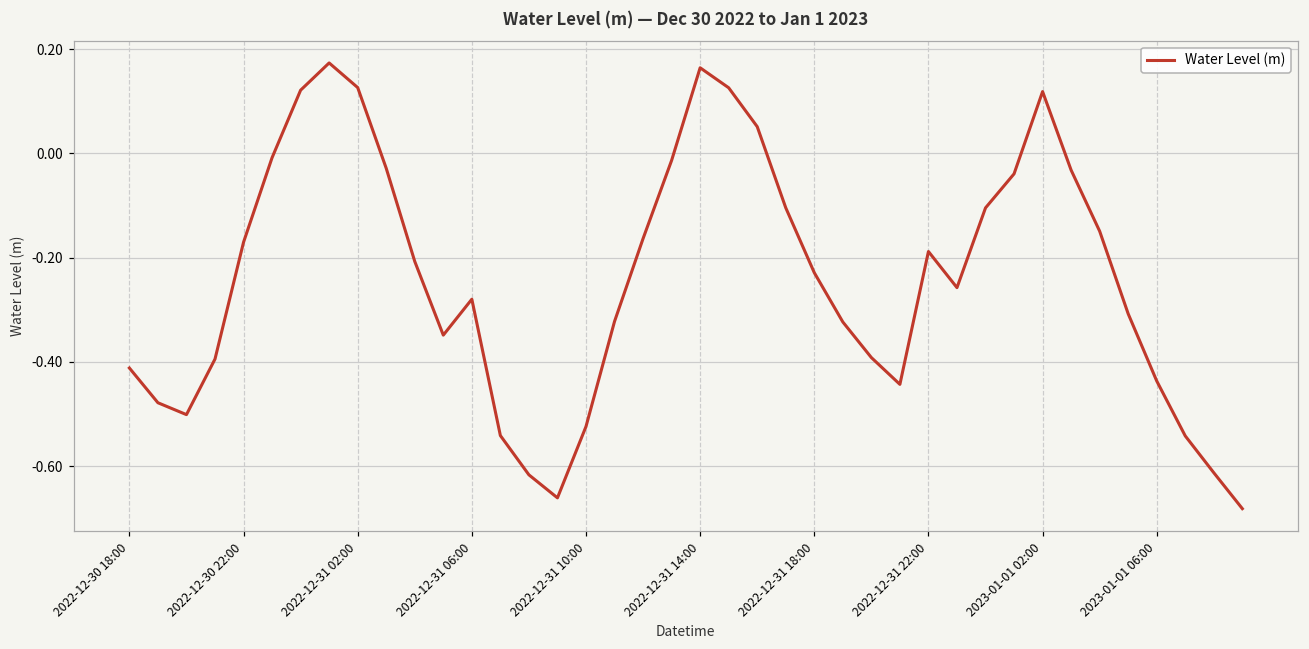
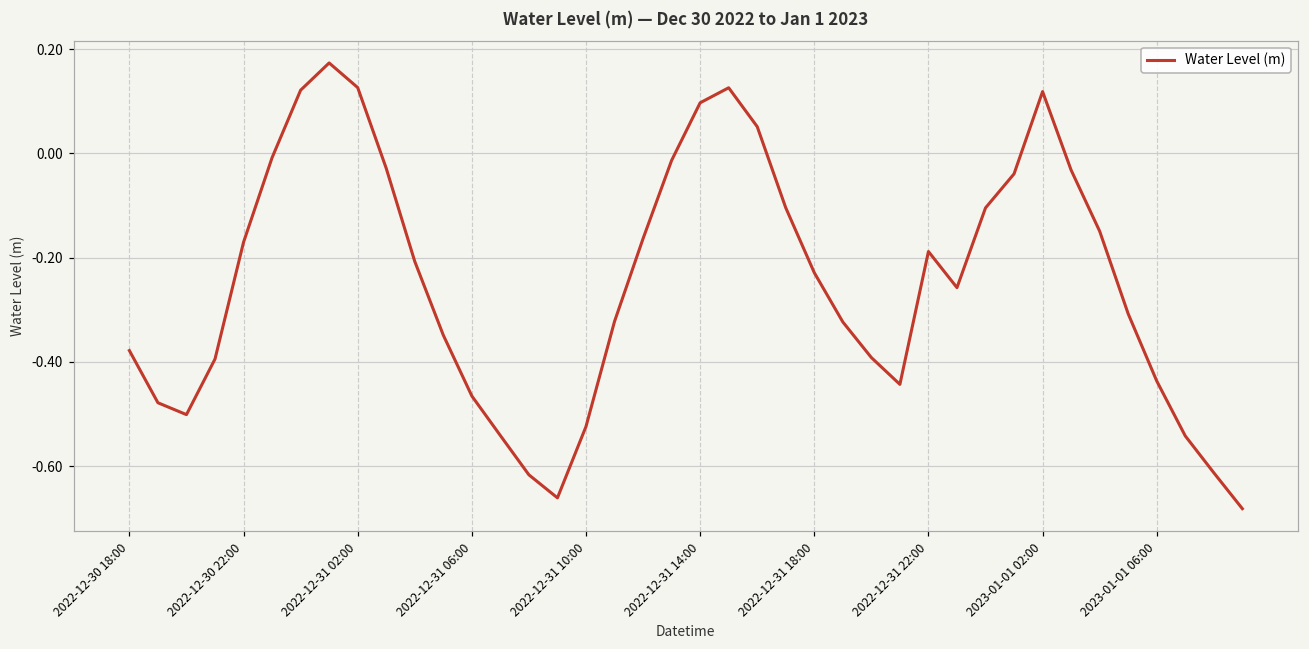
  {
-   "2022-12-30 18:00": -0.41,
+   "2022-12-30 18:00": -0.38,
    "2022-12-30 22:00": -0.17,
    "2022-12-31 02:00": 0.13,
-   "2022-12-31 06:00": -0.28,
+   "2022-12-31 06:00": -0.47,
    "2022-12-31 10:00": -0.52,
-   "2022-12-31 14:00": 0.16,
+   "2022-12-31 14:00": 0.10,
    "2022-12-31 18:00": -0.23,
    "2022-12-31 22:00": -0.19,
    "2023-01-01 02:00": 0.12,
    "2023-01-01 06:00": -0.44
  }
